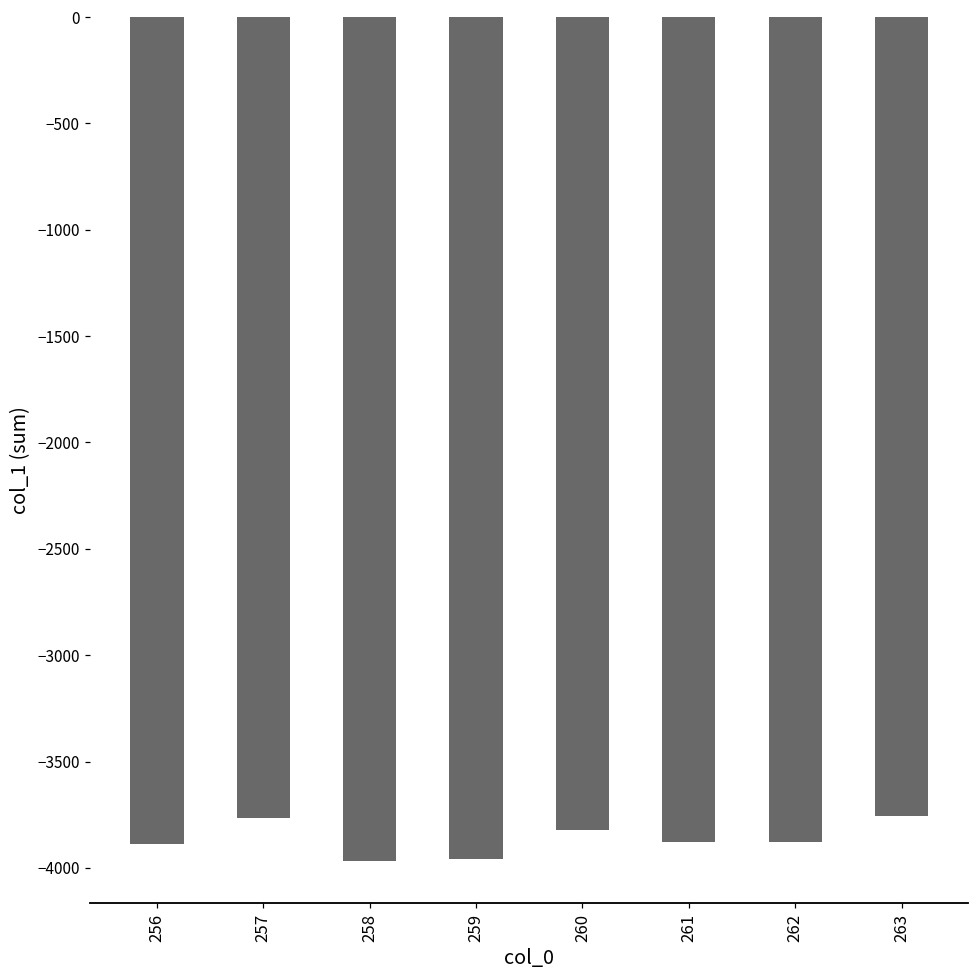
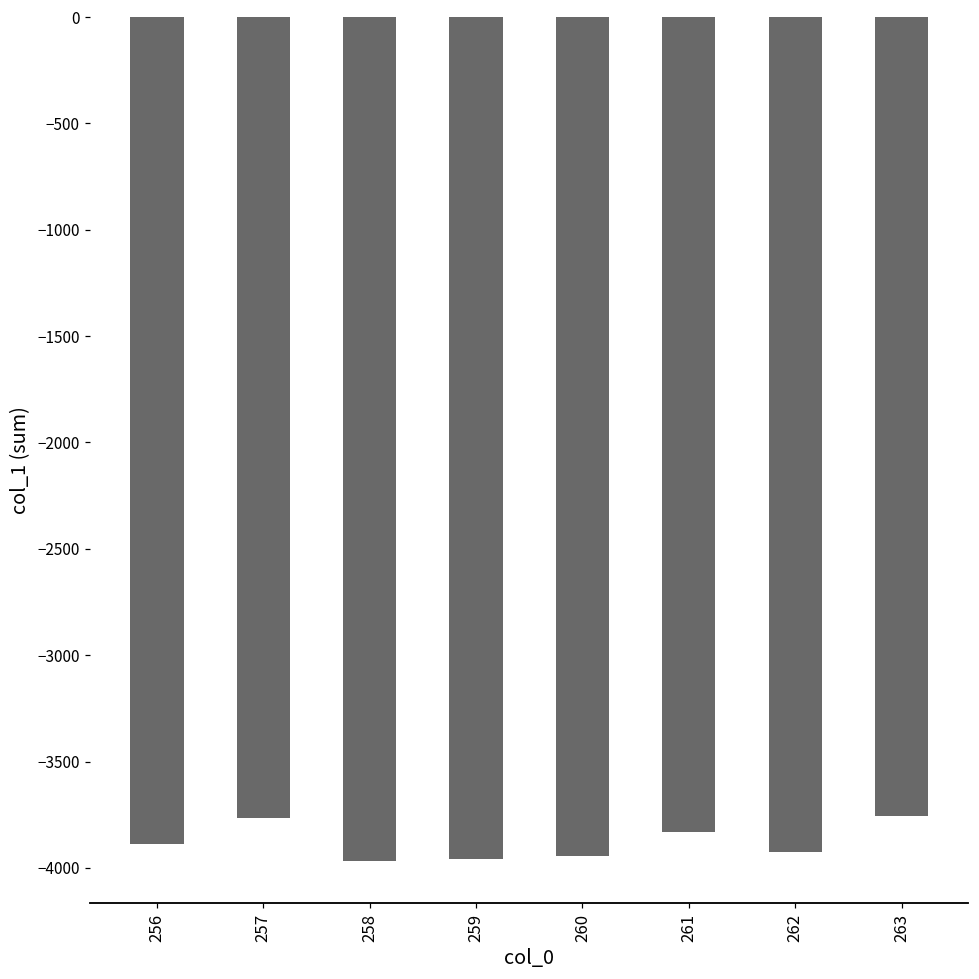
  {
    "256": -3890,
    "257": -3760,
    "258": -3970,
    "259": -3960,
-   "260": -3820,
-   "261": -3880,
-   "262": -3880,
+   "260": -3950,
+   "261": -3830,
+   "262": -3930,
    "263": -3760
  }
